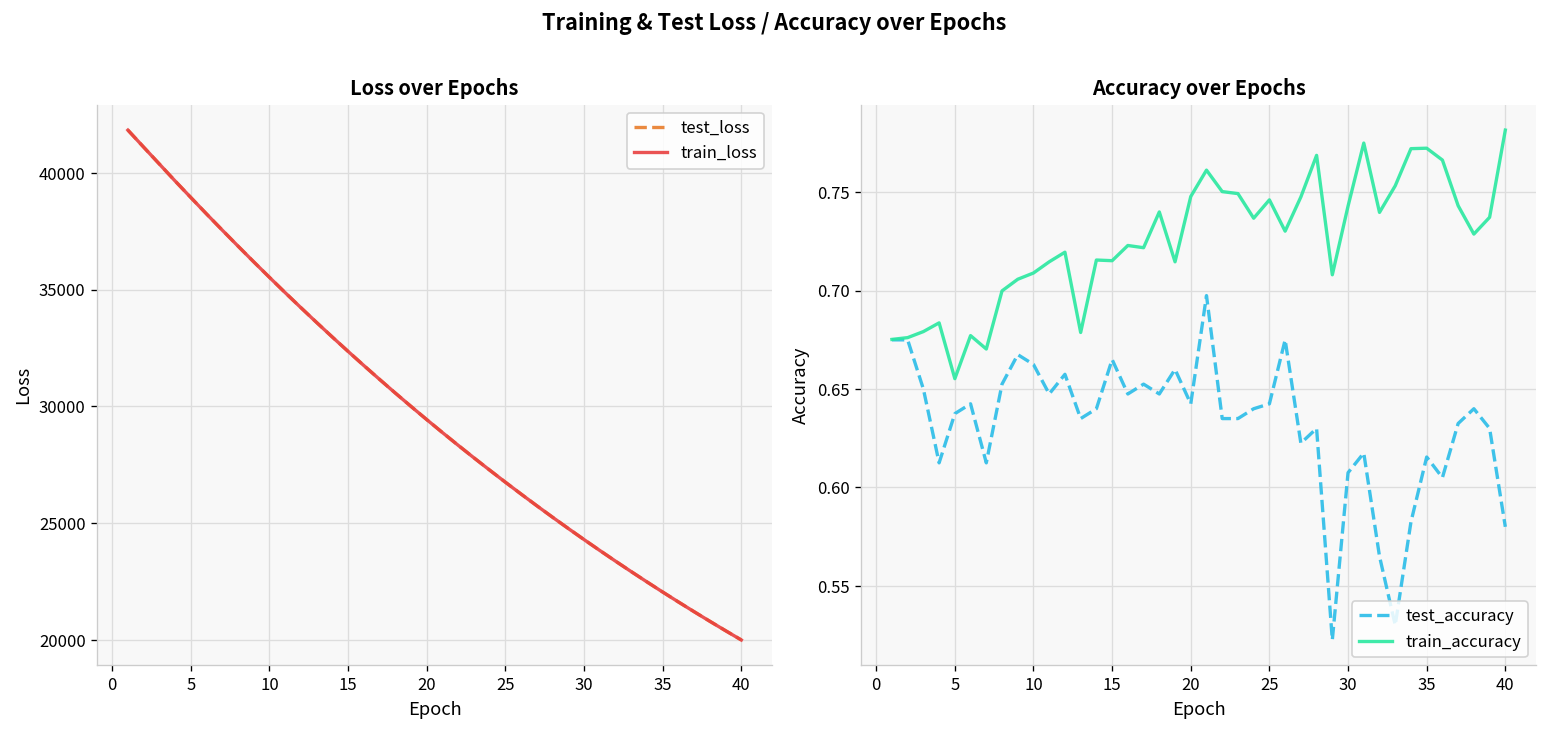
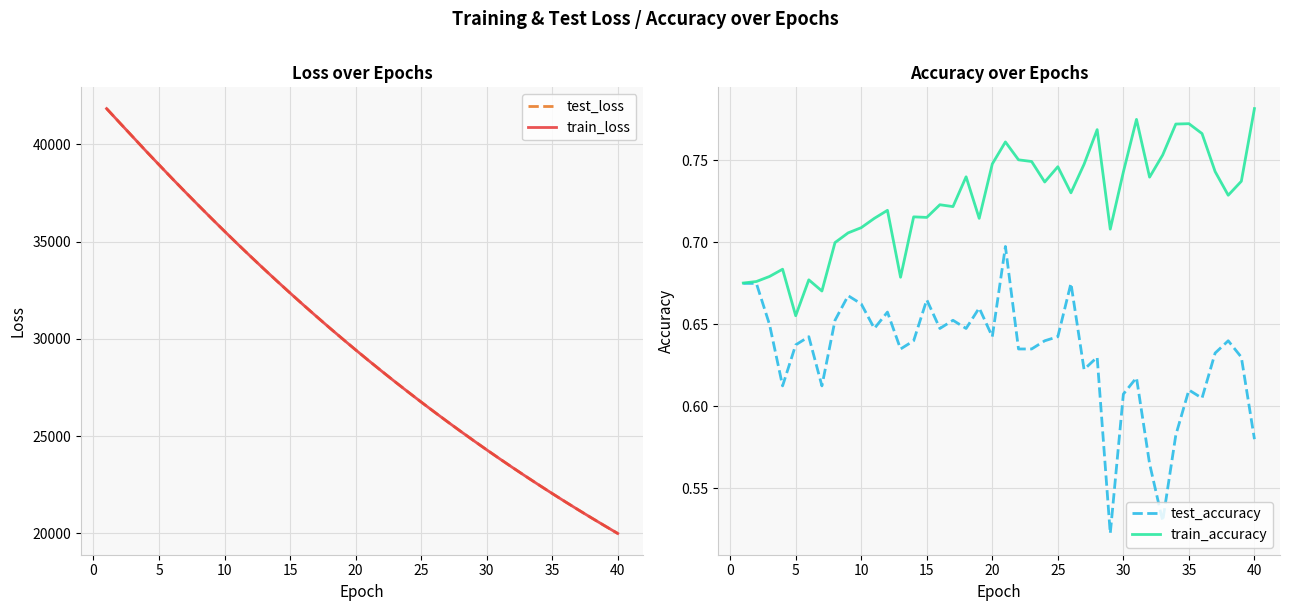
  {
    "Loss over Epochs": {
      "10": 35500,
      "15": 32400,
      "20": 29400,
      "25": 26800,
      "30": 24300,
      "35": 22100,
      "40": 20000
    },
    "Accuracy over Epochs": {
      "test_accuracy": {
        "5": 0.637,
        "10": 0.662,
        "15": 0.665,
        "20": 0.642,
        "25": 0.642,
        "30": 0.607,
-       "35": 0.615,
+       "35": 0.610,
        "40": 0.580
      },
      "train_accuracy": {
        "5": 0.655,
        "10": 0.709,
        "15": 0.715,
        "20": 0.748,
        "25": 0.746,
        "30": 0.743,
        "35": 0.772,
        "40": 0.782
      }
    }
  }
